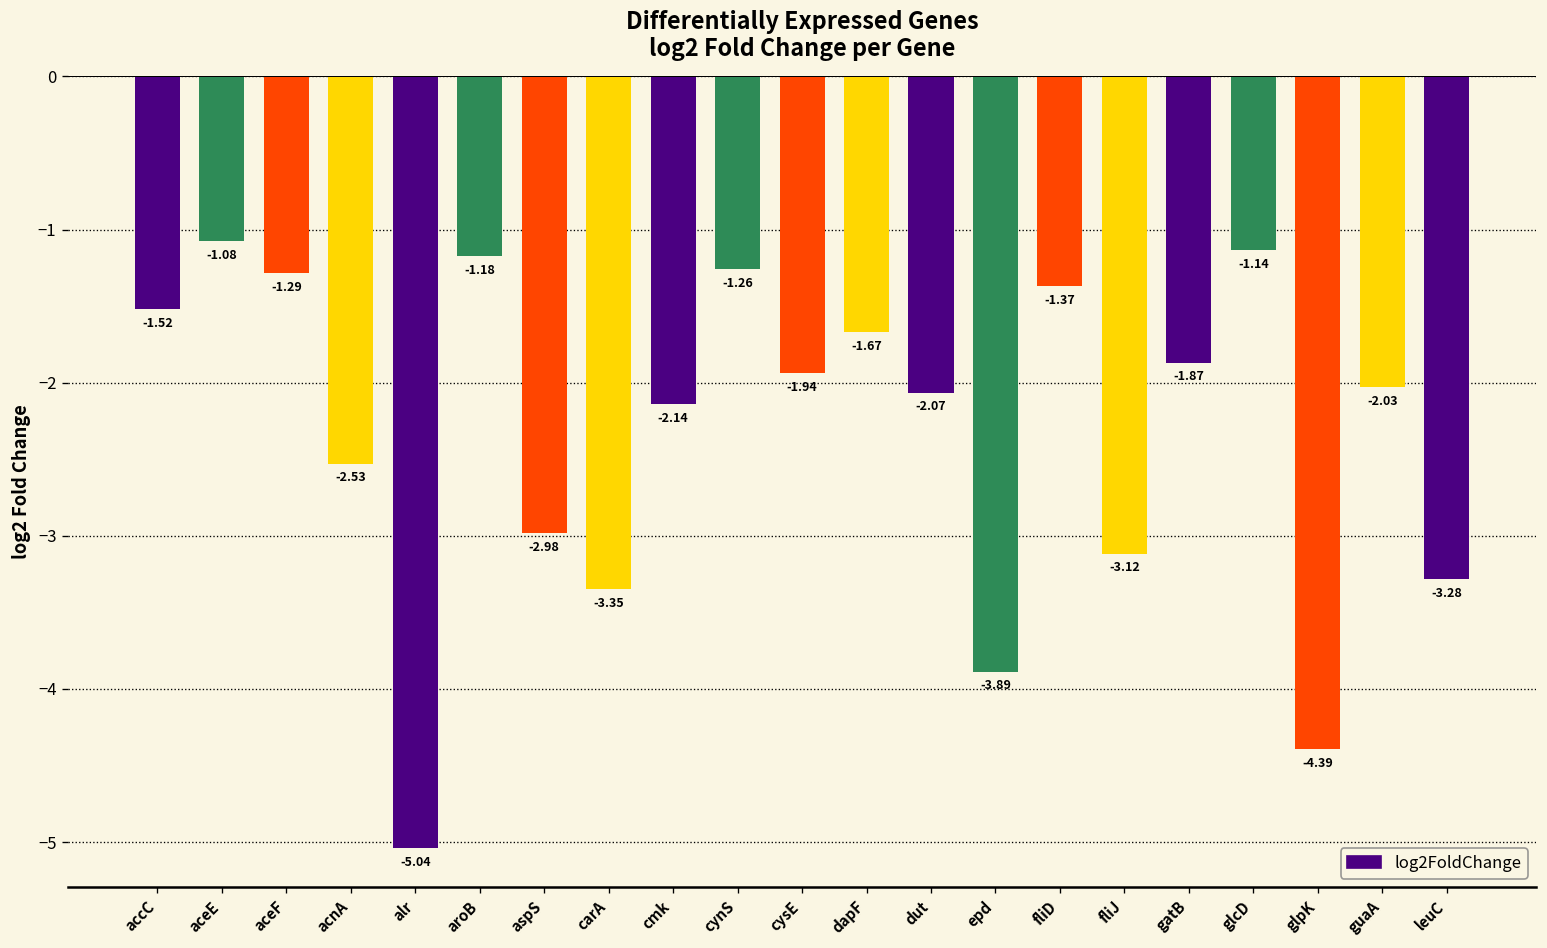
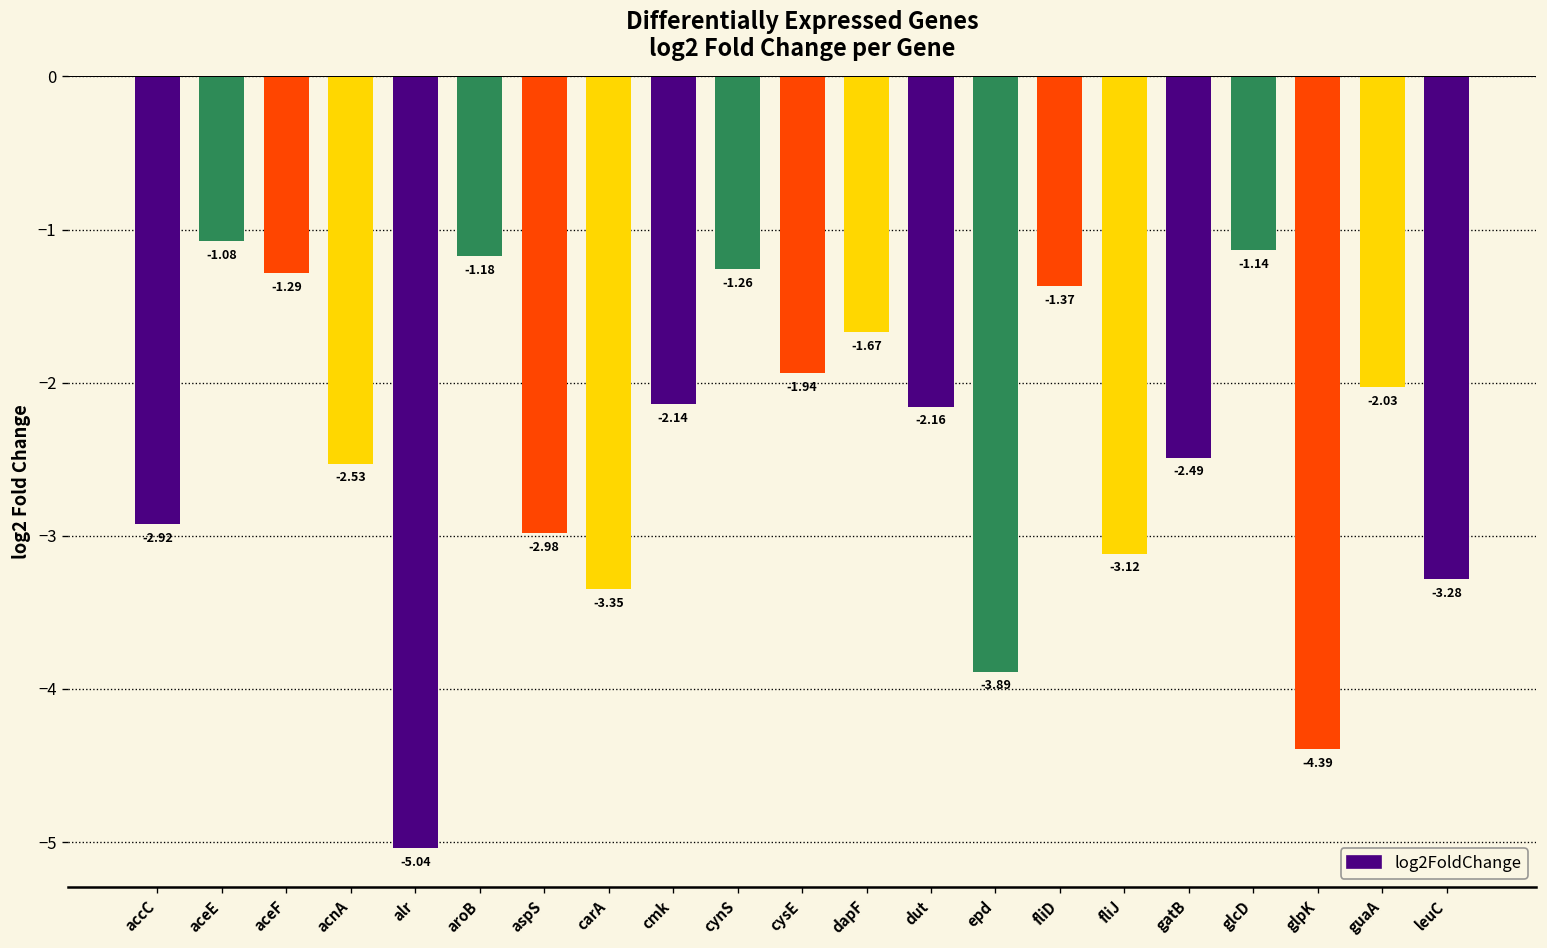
  {
-   "accC": -1.52,
+   "accC": -2.92,
    "aceE": -1.08,
    "aceF": -1.29,
    "acnA": -2.53,
    "alr": -5.04,
    "aroB": -1.18,
    "aspS": -2.98,
    "carA": -3.35,
    "cmk": -2.14,
    "cynS": -1.26,
    "cysE": -1.94,
    "dapF": -1.67,
-   "dut": -2.07,
+   "dut": -2.16,
    "epd": -3.89,
    "fliD": -1.37,
    "fliJ": -3.12,
-   "gatB": -1.87,
+   "gatB": -2.49,
    "glcD": -1.14,
    "glpK": -4.39,
    "guaA": -2.03,
    "leuC": -3.28
  }
